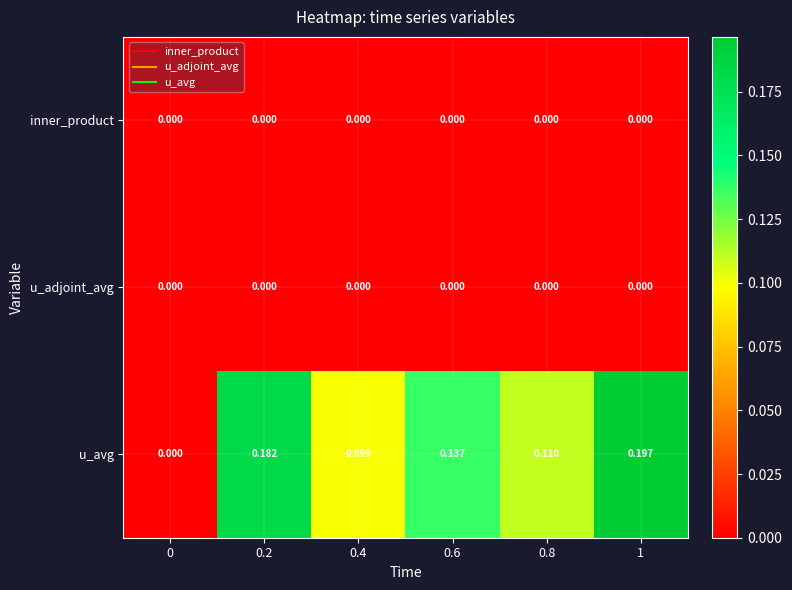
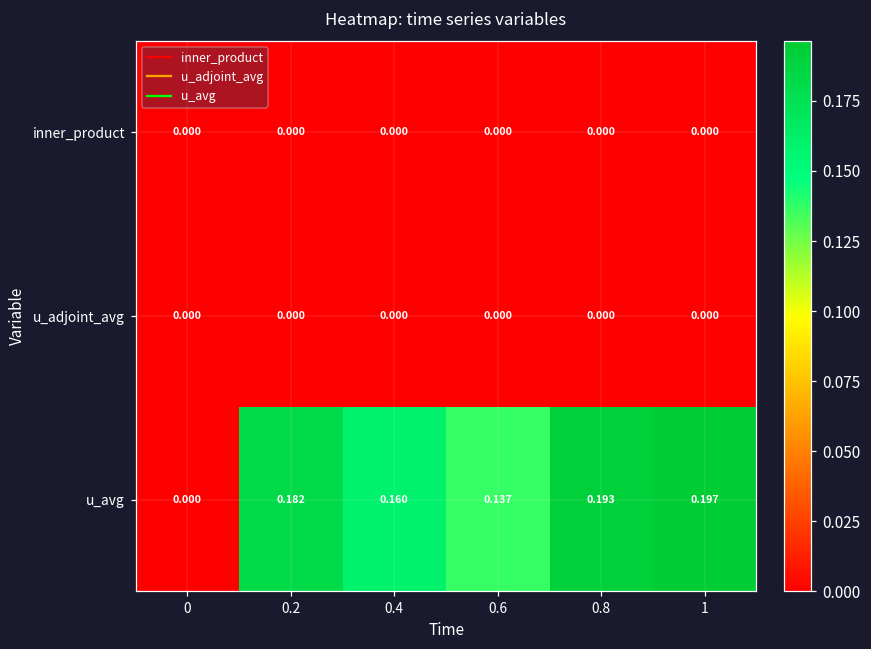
  {
    "inner_product": {
      "0": 0.000,
      "0.2": 0.000,
      "0.4": 0.000,
      "0.6": 0.000,
      "0.8": 0.000,
      "1": 0.000
    },
    "u_adjoint_avg": {
      "0": 0.000,
      "0.2": 0.000,
      "0.4": 0.000,
      "0.6": 0.000,
      "0.8": 0.000,
      "1": 0.000
    },
    "u_avg": {
      "0": 0.000,
      "0.2": 0.182,
-     "0.4": 0.099,
+     "0.4": 0.160,
      "0.6": 0.137,
-     "0.8": 0.110,
+     "0.8": 0.193,
      "1": 0.197
    }
  }
